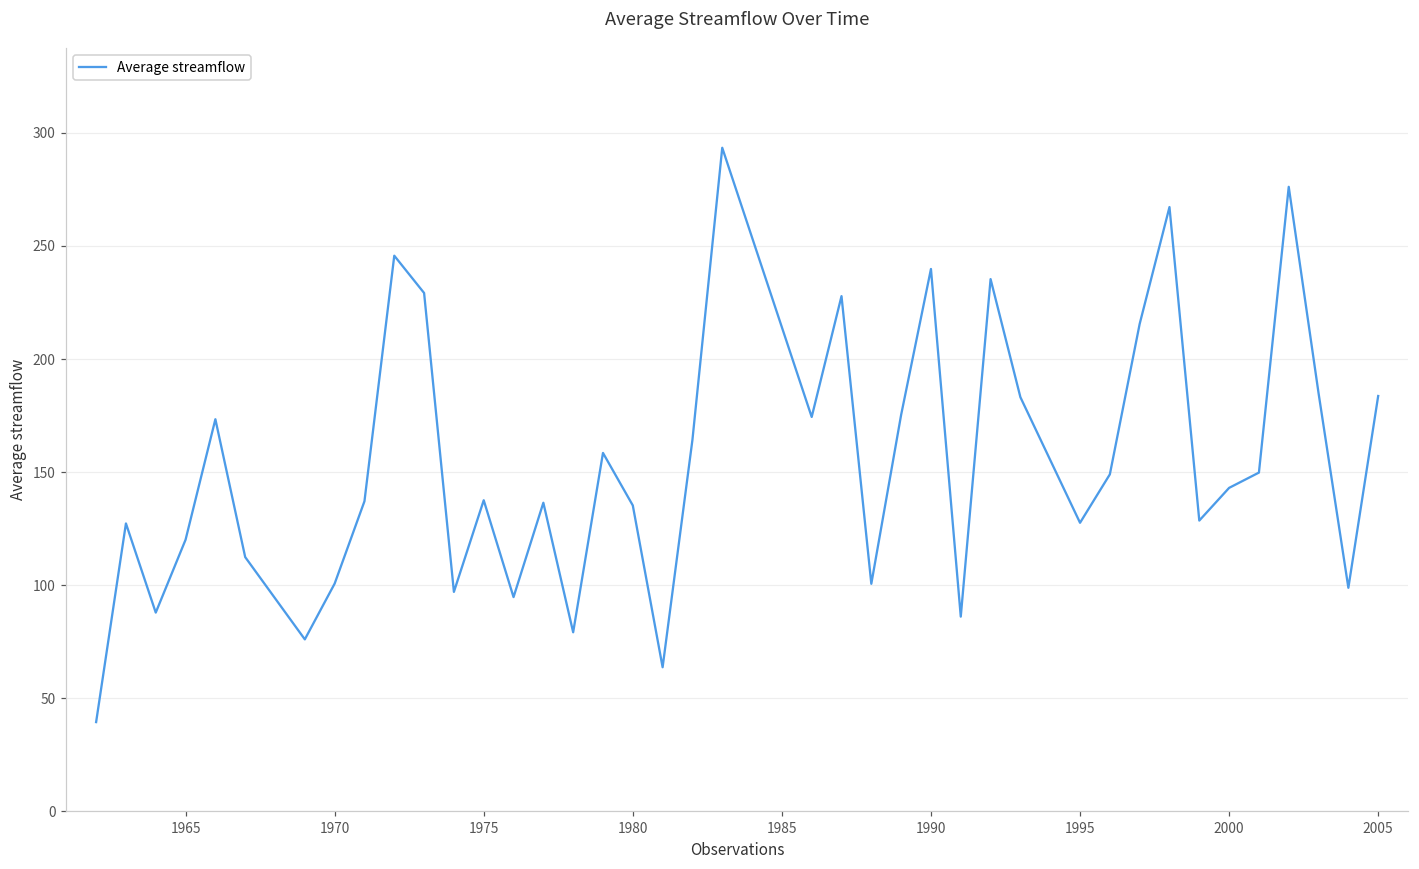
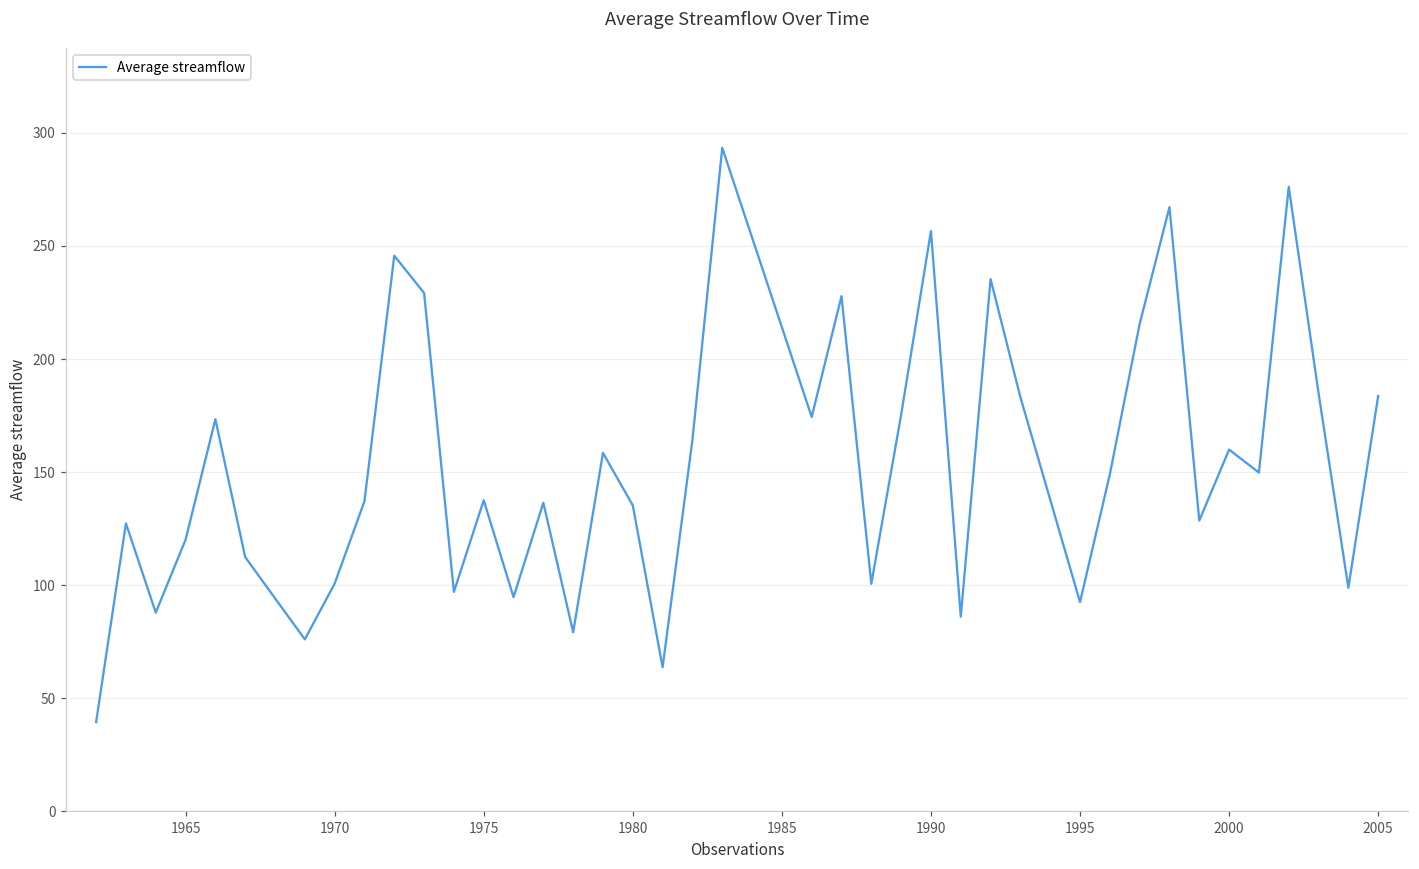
  {
    "1965": 120,
    "1970": 101,
    "1975": 138,
    "1980": 135,
-   "1990": 240,
-   "1995": 128,
-   "2000": 143,
+   "1990": 257,
+   "1995": 93,
+   "2000": 160,
    "2005": 184
  }
